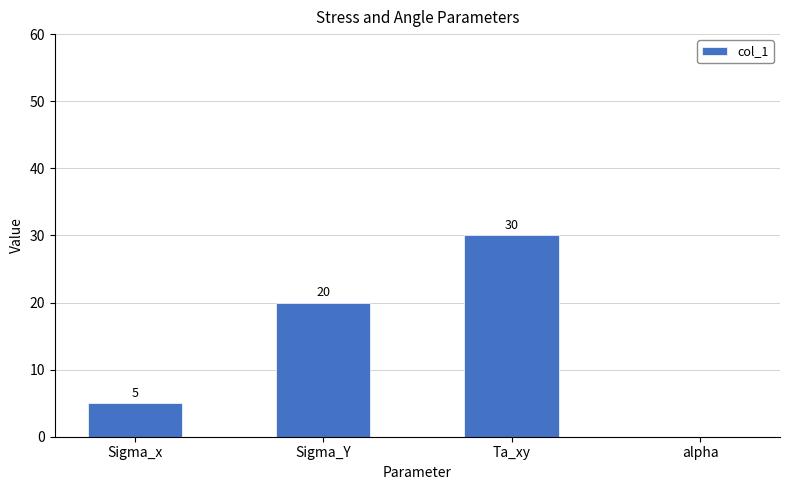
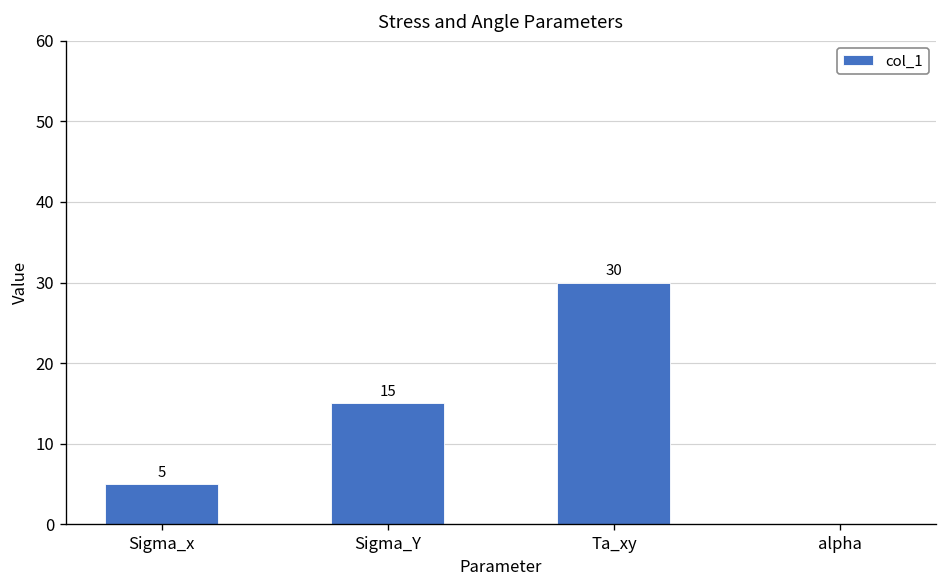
  {
    "Sigma_x": 5,
-   "Sigma_Y": 20,
+   "Sigma_Y": 15,
    "Ta_xy": 30
  }
